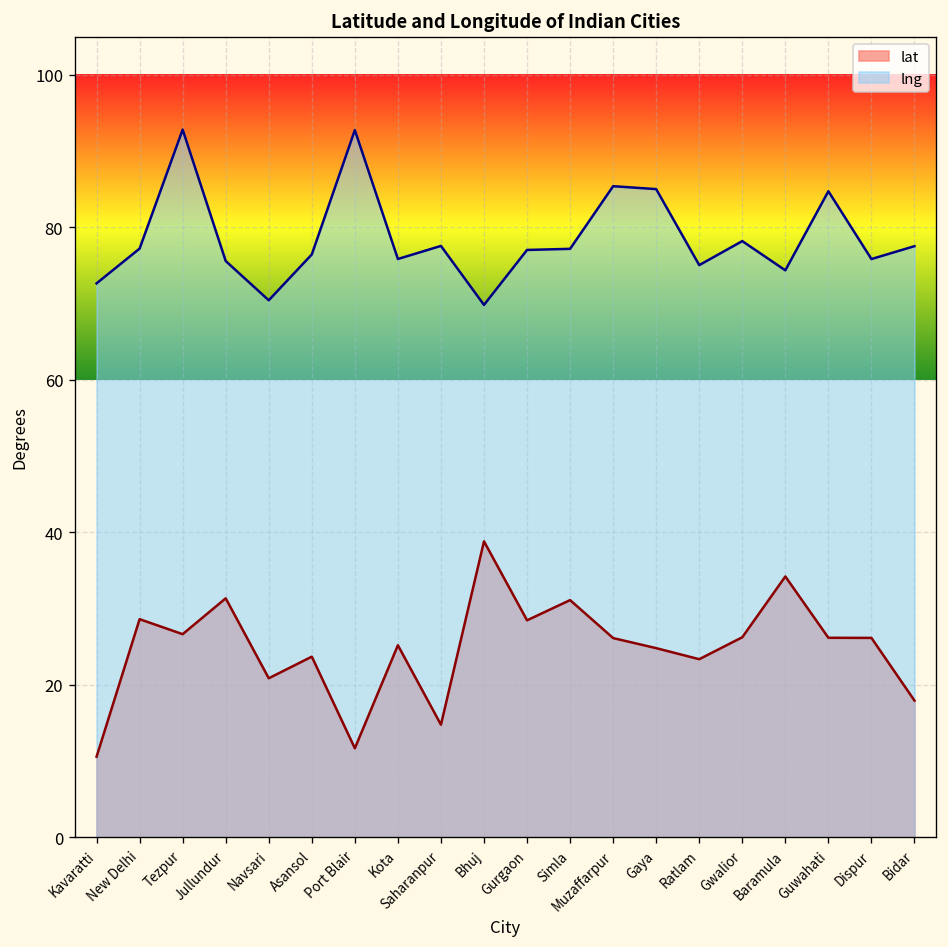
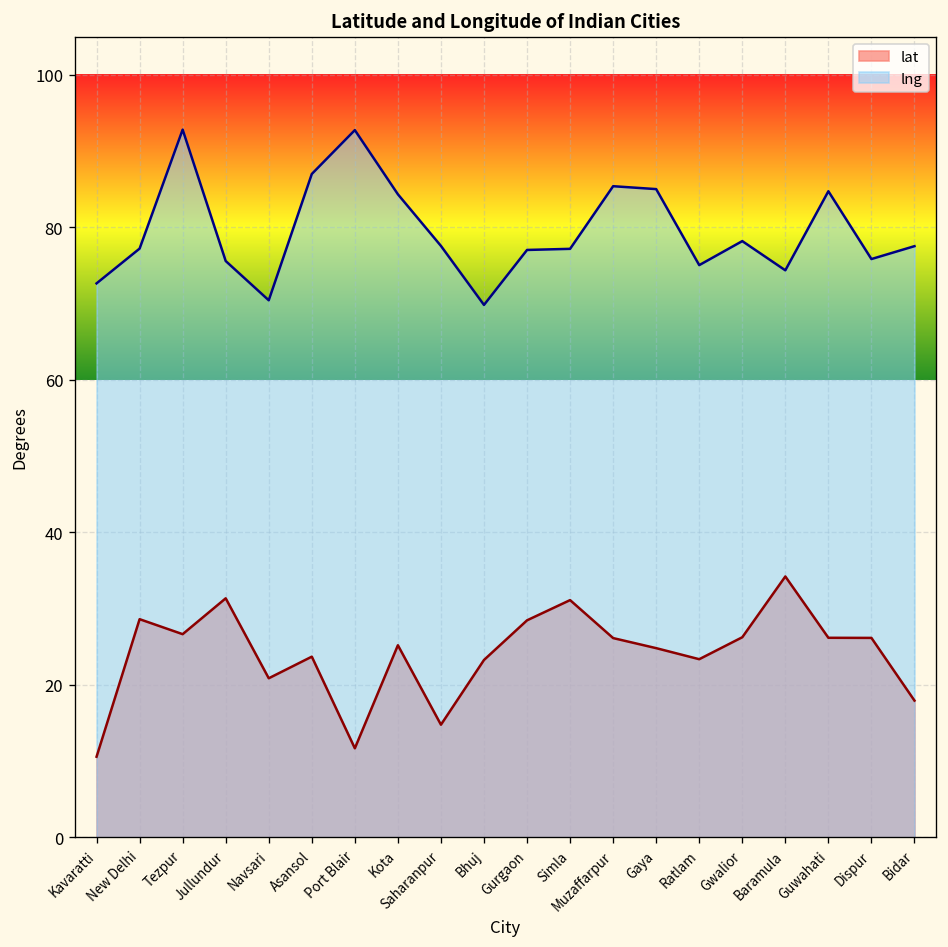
  {
    "lat": {
      "Kavaratti": 11,
      "New Delhi": 29,
      "Tezpur": 27,
      "Jullundur": 31,
      "Navsari": 21,
      "Asansol": 24,
      "Port Blair": 12,
      "Kota": 25,
      "Saharanpur": 15,
-     "Bhuj": 39,
+     "Bhuj": 23,
      "Gurgaon": 28,
      "Simla": 31,
      "Muzaffarpur": 26,
      "Gaya": 25,
      "Ratlam": 23,
      "Gwalior": 26,
      "Baramula": 34,
      "Guwahati": 26,
      "Dispur": 26,
      "Bidar": 18
    },
    "lng": {
      "Kavaratti": 73,
      "New Delhi": 77,
      "Tezpur": 93,
      "Jullundur": 76,
      "Navsari": 70,
-     "Asansol": 76,
+     "Asansol": 87,
      "Port Blair": 93,
-     "Kota": 76,
+     "Kota": 84,
      "Saharanpur": 78,
      "Bhuj": 70,
      "Gurgaon": 77,
      "Simla": 77,
      "Muzaffarpur": 85,
      "Gaya": 85,
      "Ratlam": 75,
      "Gwalior": 78,
      "Baramula": 74,
      "Guwahati": 85,
      "Dispur": 76,
      "Bidar": 78
    }
  }
